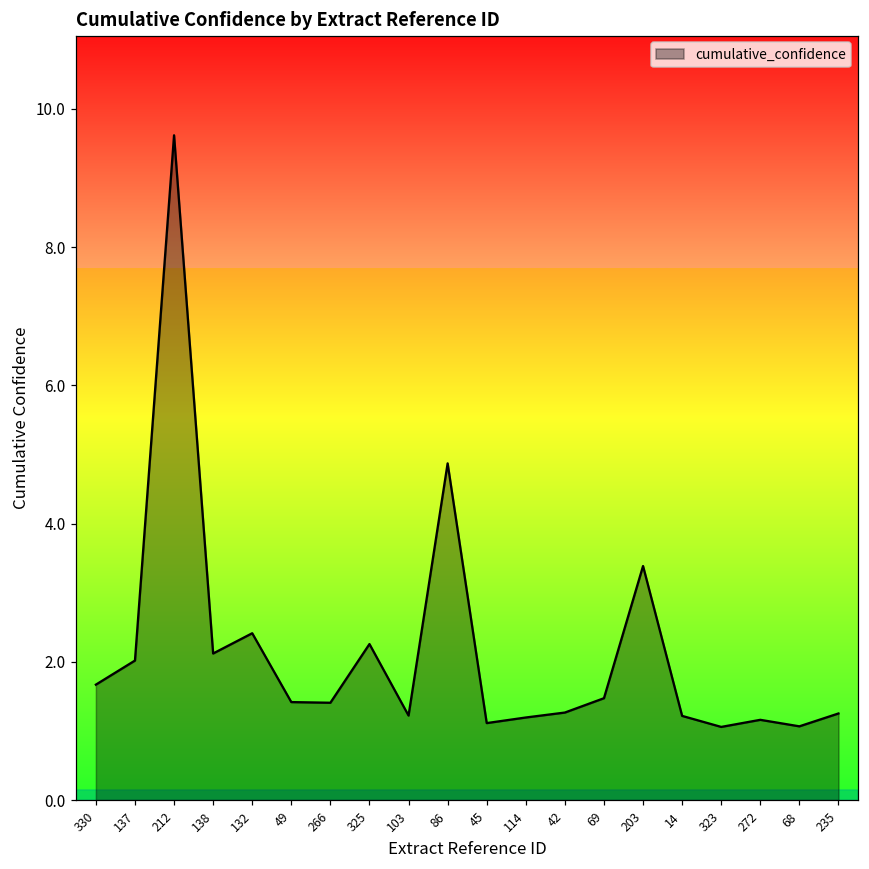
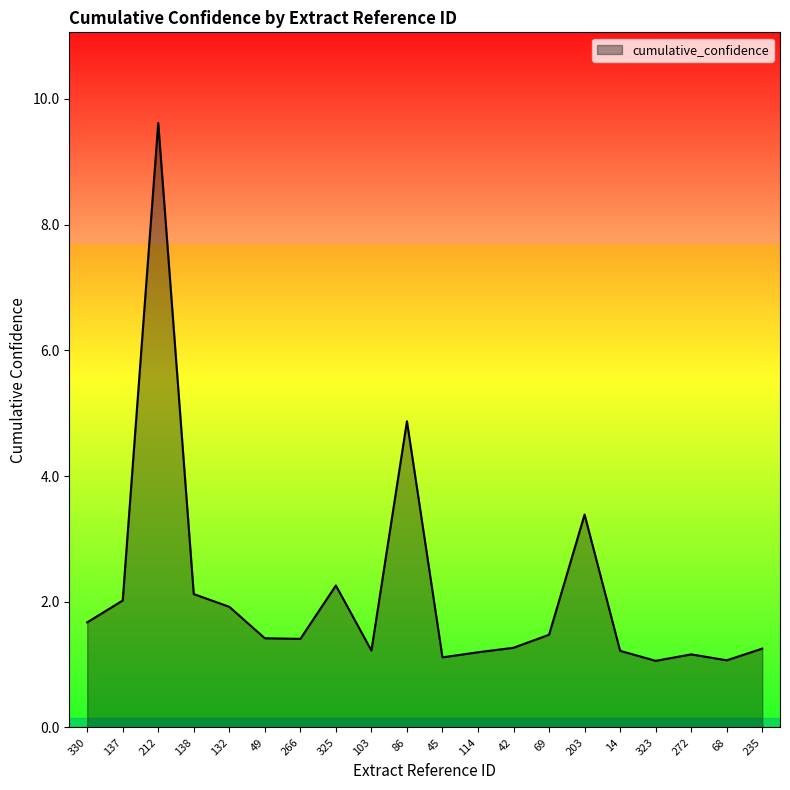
  {
    "330": 1.7,
    "137": 2.0,
    "212": 9.6,
    "138": 2.1,
-   "132": 2.4,
+   "132": 1.9,
    "49": 1.4,
    "266": 1.4,
    "325": 2.3,
    "103": 1.2,
    "86": 4.9,
    "45": 1.1,
    "114": 1.2,
    "42": 1.3,
    "69": 1.5,
    "203": 3.4,
    "14": 1.2,
    "323": 1.1,
    "272": 1.2,
    "68": 1.1,
    "235": 1.3
  }
